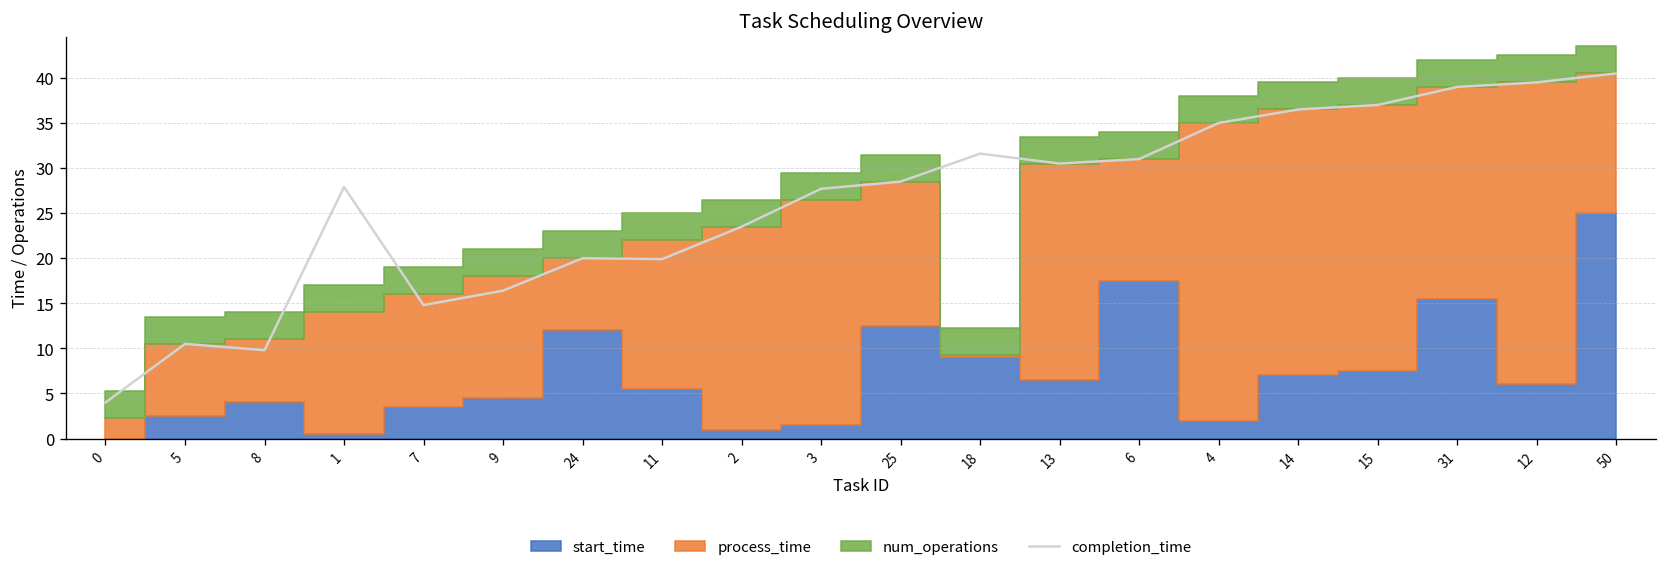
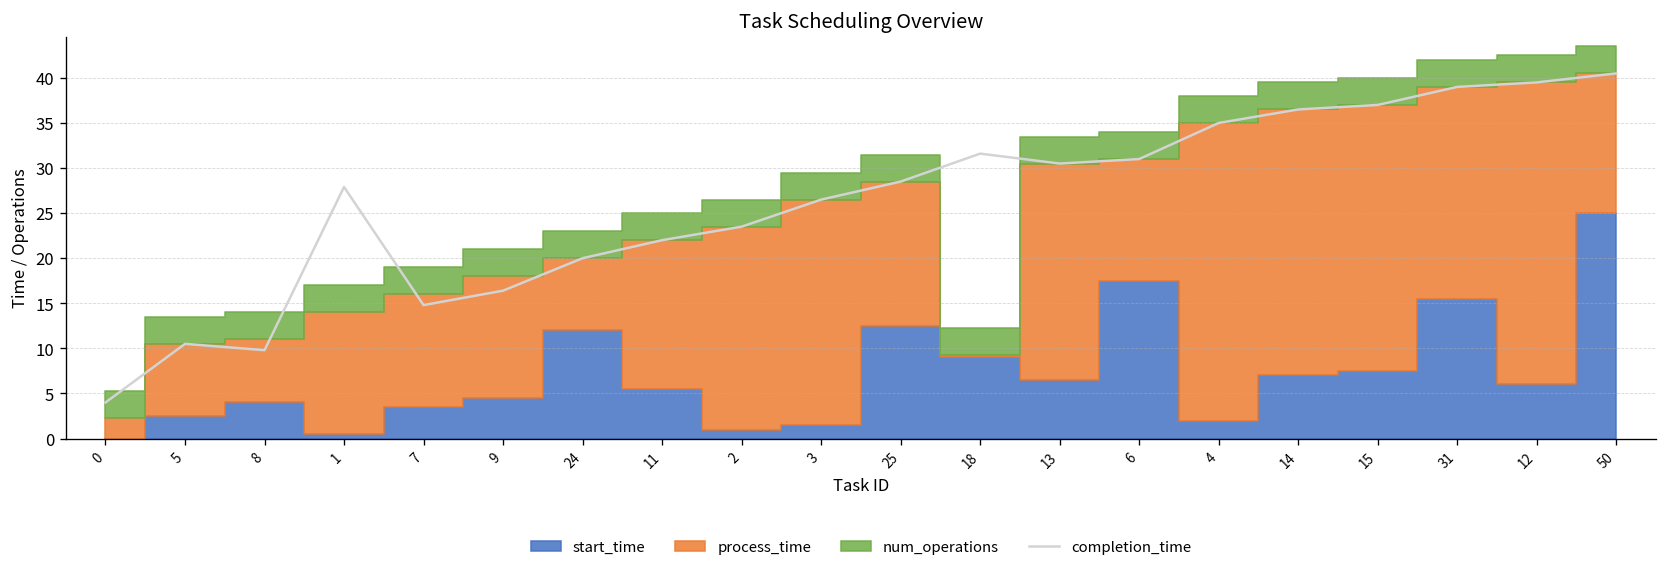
  {
    "completion_time": {
      "0": 4,
      "5": 11,
      "8": 10,
      "1": 28,
      "7": 15,
      "9": 16,
      "24": 20,
-     "11": 20,
+     "11": 22,
      "2": 24,
-     "3": 28,
+     "3": 27,
      "25": 29,
      "18": 32,
      "13": 31,
      "6": 31,
      "4": 35,
      "14": 37,
      "15": 37,
      "31": 39,
      "12": 40
    }
  }
